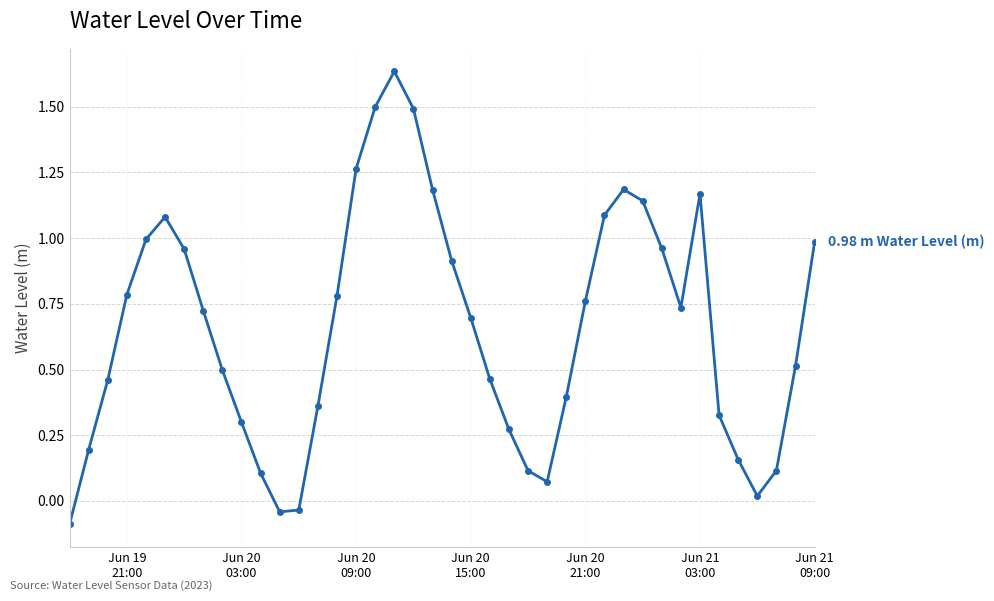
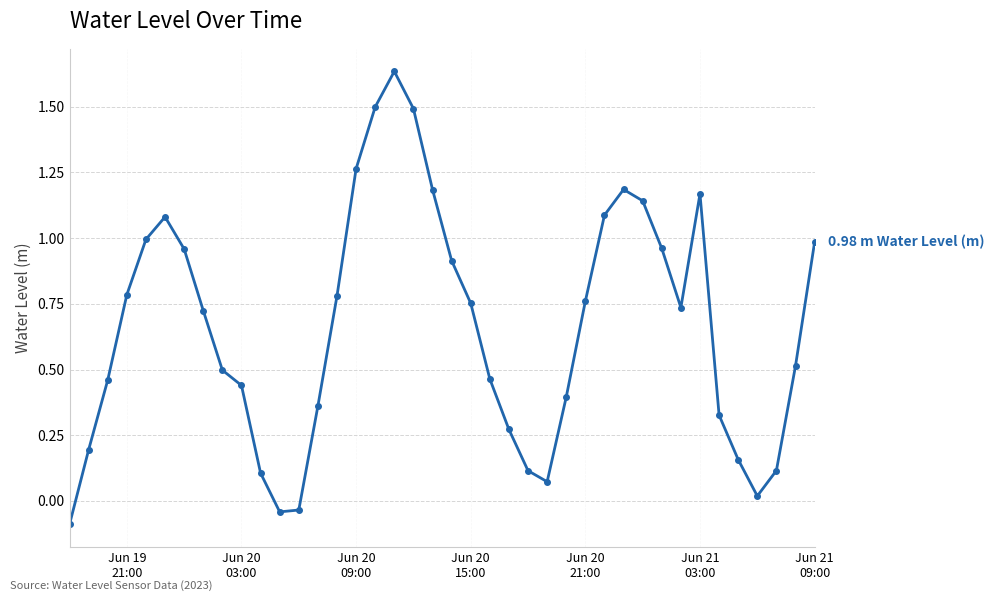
  {
    "Jun 19 21:00": 0.78,
-   "Jun 20 03:00": 0.30,
+   "Jun 20 03:00": 0.44,
    "Jun 20 09:00": 1.26,
-   "Jun 20 15:00": 0.70,
+   "Jun 20 15:00": 0.75,
    "Jun 20 21:00": 0.76,
    "Jun 21 03:00": 1.17
  }
